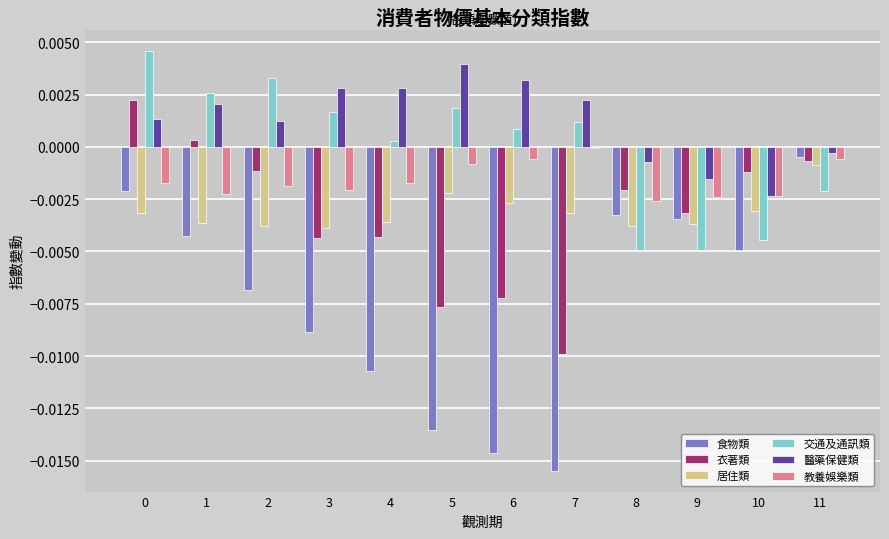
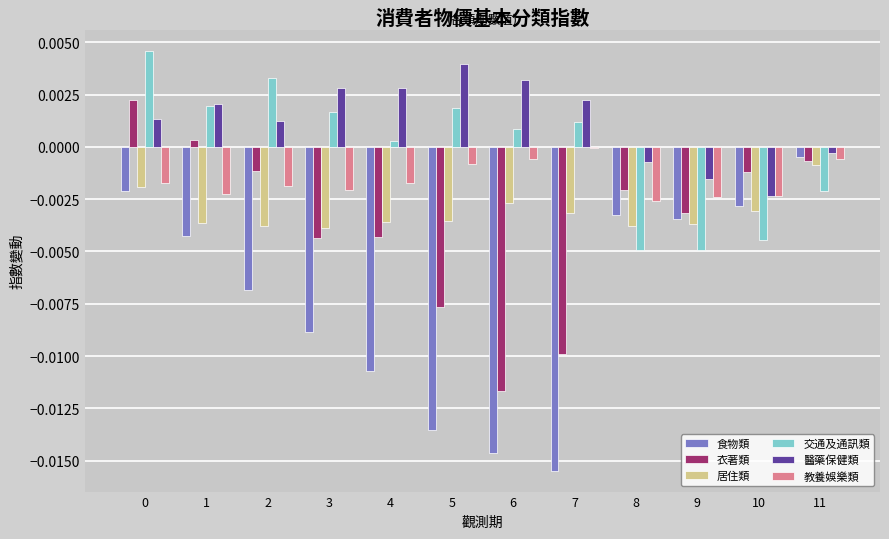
  {
    "食物類": {
      "0": -0.0021,
      "1": -0.0043,
      "2": -0.0068,
      "3": -0.0088,
      "4": -0.0107,
      "5": -0.0136,
      "6": -0.0146,
      "7": -0.0155,
      "8": -0.0032,
      "9": -0.0035,
-     "10": -0.0049,
+     "10": -0.0028,
      "11": -0.0005
    },
    "衣著類": {
      "0": 0.0022,
      "1": 0.0003,
      "2": -0.0012,
      "3": -0.0044,
      "4": -0.0043,
      "5": -0.0077,
-     "6": -0.0072,
+     "6": -0.0117,
      "7": -0.0099,
      "8": -0.0021,
      "9": -0.0032,
      "10": -0.0012,
      "11": -0.0007
    },
    "居住類": {
-     "0": -0.0031,
+     "0": -0.0019,
      "1": -0.0036,
      "2": -0.0038,
      "3": -0.0039,
      "4": -0.0036,
-     "5": -0.0022,
+     "5": -0.0035,
      "6": -0.0027,
      "7": -0.0032,
      "8": -0.0038,
      "9": -0.0037,
      "10": -0.0031,
      "11": -0.0008
    },
    "交通及通訊類": {
      "0": 0.0046,
-     "1": 0.0026,
+     "1": 0.0020,
      "2": 0.0033,
      "3": 0.0017,
      "4": 0.0003,
      "5": 0.0018,
      "6": 0.0008,
      "7": 0.0012,
      "8": -0.0049,
      "9": -0.0049,
      "10": -0.0045,
      "11": -0.0021
    },
    "醫藥保健類": {
      "0": 0.0013,
      "1": 0.0021,
      "2": 0.0012,
      "3": 0.0028,
      "4": 0.0028,
      "5": 0.0039,
      "6": 0.0032,
      "7": 0.0022,
      "8": -0.0007,
      "9": -0.0015,
      "10": -0.0023,
      "11": -0.0003
    },
    "教養娛樂類": {
      "0": -0.0017,
      "1": -0.0022,
      "2": -0.0019,
      "3": -0.0021,
      "4": -0.0017,
      "5": -0.0008,
      "6": -0.0006,
      "8": -0.0026,
      "9": -0.0024,
      "10": -0.0023,
      "11": -0.0006
    }
  }
